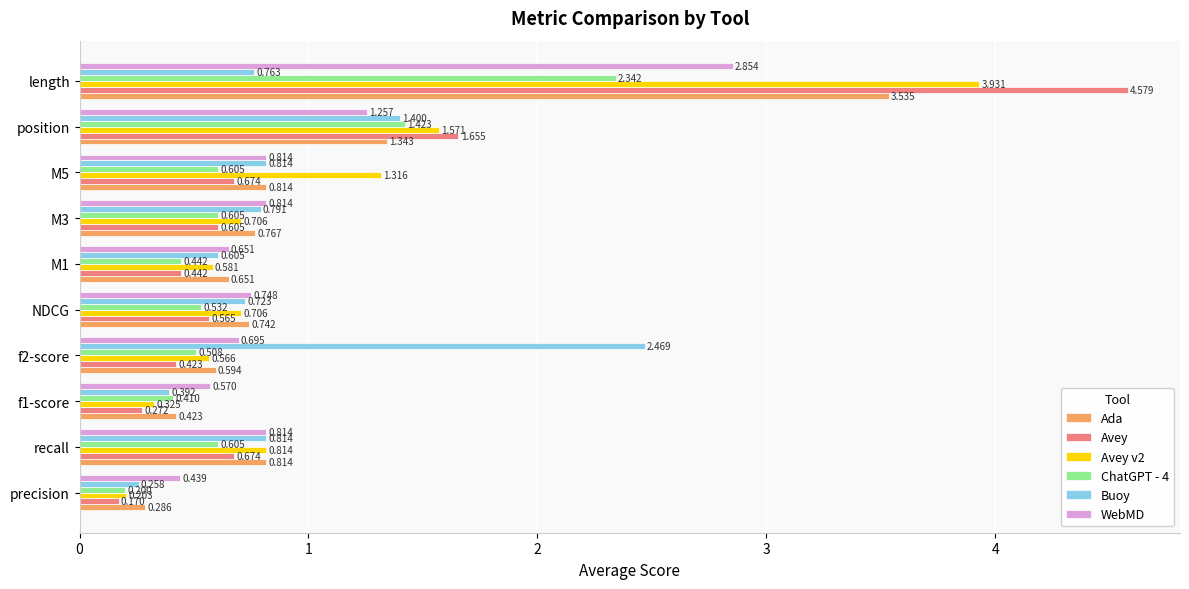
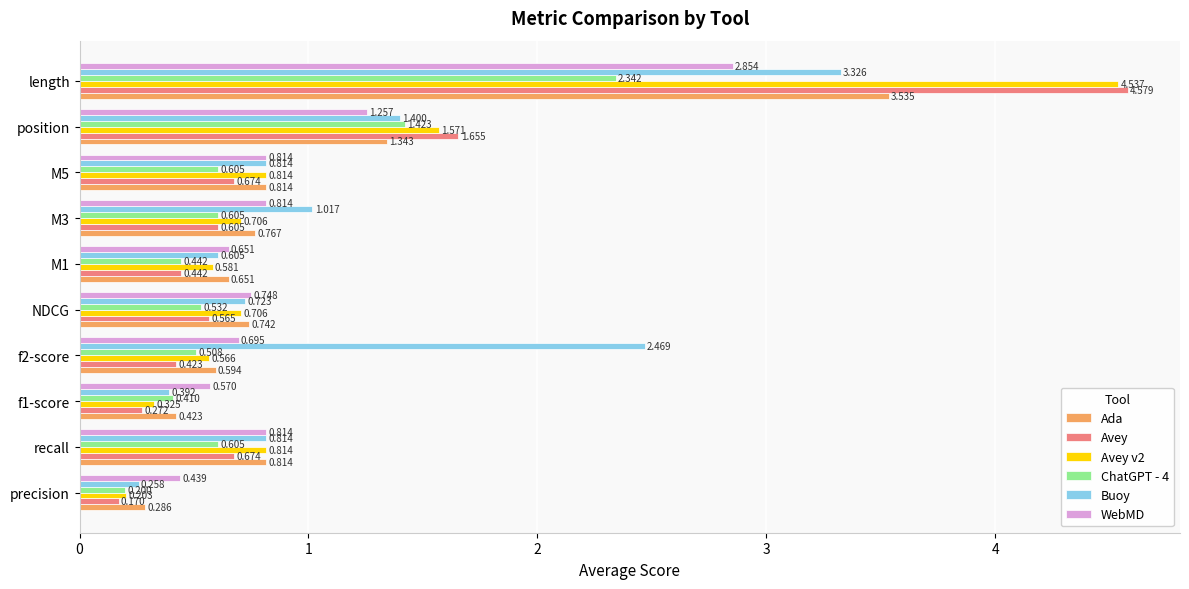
  {
    "Avey v2": {
-     "length": 3.931,
+     "length": 4.537,
      "position": 1.571,
-     "M5": 1.316,
+     "M5": 0.814,
      "M3": 0.706,
      "M1": 0.581,
      "NDCG": 0.706,
      "recall": 0.814
    },
    "ChatGPT - 4": {
      "length": 2.342,
      "M5": 0.605,
      "M3": 0.605,
      "M1": 0.442,
      "NDCG": 0.532,
      "recall": 0.605
    },
    "Buoy": {
-     "length": 0.763,
-     "M3": 0.791,
+     "length": 3.326,
+     "M3": 1.017,
      "f2-score": 2.469
    },
    "WebMD": {
      "length": 2.854,
      "position": 1.257,
      "M3": 0.814,
      "f2-score": 0.695,
      "f1-score": 0.570,
      "precision": 0.439
    }
  }
